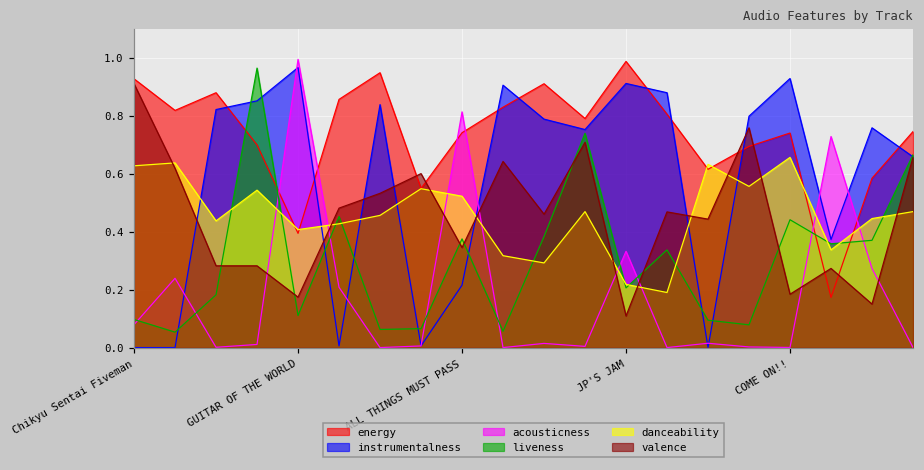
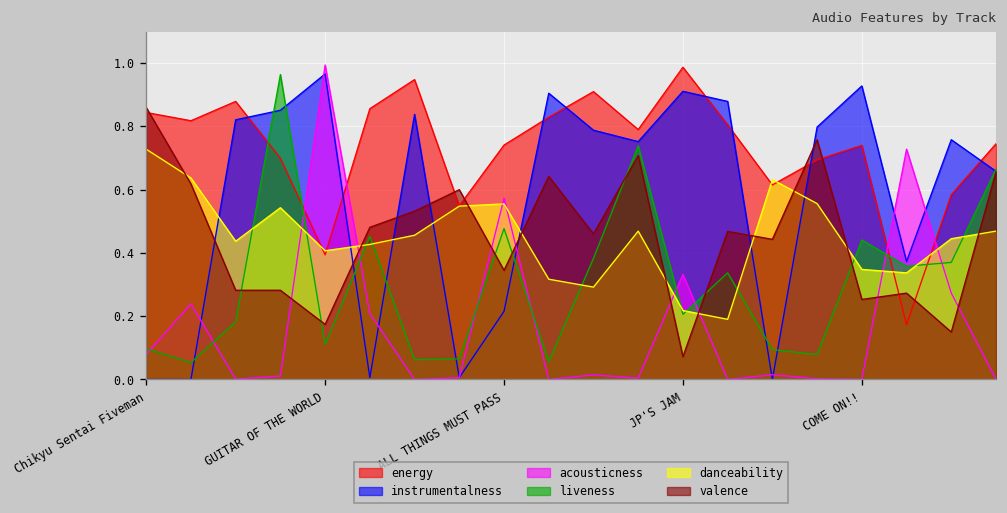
  {
    "energy": {
-     "Chikyu Sentai Fiveman": 0.93,
+     "Chikyu Sentai Fiveman": 0.84,
      "GUITAR OF THE WORLD": 0.39,
      "ALL THINGS MUST PASS": 0.74,
      "JP'S JAM": 0.99,
      "COME ON!!": 0.74
    },
    "instrumentalness": {
      "Chikyu Sentai Fiveman": 0.00,
      "GUITAR OF THE WORLD": 0.97,
      "ALL THINGS MUST PASS": 0.22,
      "JP'S JAM": 0.91,
      "COME ON!!": 0.93
    },
    "acousticness": {
      "Chikyu Sentai Fiveman": 0.08,
      "GUITAR OF THE WORLD": 0.99,
-     "ALL THINGS MUST PASS": 0.81,
+     "ALL THINGS MUST PASS": 0.57,
      "JP'S JAM": 0.33,
      "COME ON!!": 0.00
    },
    "liveness": {
      "Chikyu Sentai Fiveman": 0.10,
      "GUITAR OF THE WORLD": 0.11,
-     "ALL THINGS MUST PASS": 0.38,
+     "ALL THINGS MUST PASS": 0.48,
      "JP'S JAM": 0.21,
      "COME ON!!": 0.44
    },
    "danceability": {
-     "Chikyu Sentai Fiveman": 0.63,
+     "Chikyu Sentai Fiveman": 0.73,
      "GUITAR OF THE WORLD": 0.41,
-     "ALL THINGS MUST PASS": 0.52,
+     "ALL THINGS MUST PASS": 0.56,
      "JP'S JAM": 0.22,
-     "COME ON!!": 0.66
+     "COME ON!!": 0.35
    },
    "valence": {
-     "Chikyu Sentai Fiveman": 0.91,
+     "Chikyu Sentai Fiveman": 0.86,
      "GUITAR OF THE WORLD": 0.17,
      "ALL THINGS MUST PASS": 0.35,
-     "JP'S JAM": 0.11,
-     "COME ON!!": 0.18
+     "JP'S JAM": 0.07,
+     "COME ON!!": 0.25
    }
  }
